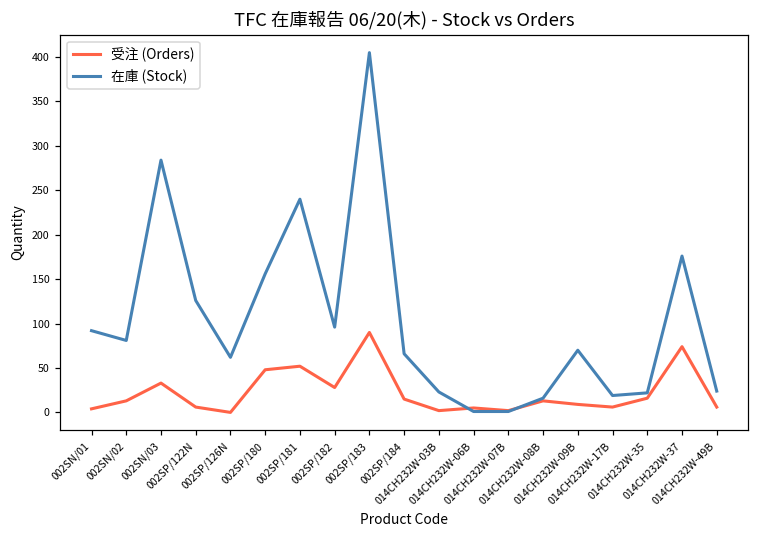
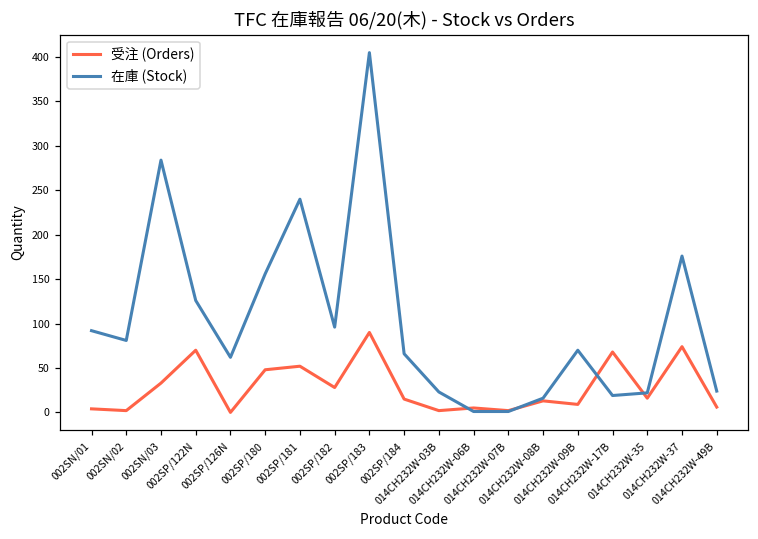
  {
    "受注 (Orders)": {
      "002SN/01": 0,
-     "002SN/02": 10,
+     "002SN/02": 0,
      "002SN/03": 30,
-     "002SP/122N": 10,
+     "002SP/122N": 70,
      "002SP/126N": 0,
      "002SP/180": 50,
      "002SP/181": 50,
      "002SP/182": 30,
      "002SP/183": 90,
      "002SP/184": 20,
      "014CH232W-03B": 0,
      "014CH232W-06B": 10,
      "014CH232W-09B": 10,
-     "014CH232W-17B": 10,
+     "014CH232W-17B": 70,
      "014CH232W-35": 20,
      "014CH232W-37": 70,
      "014CH232W-49B": 10
    },
    "在庫 (Stock)": {
      "002SN/01": 90,
      "002SN/02": 80,
      "002SN/03": 280,
      "002SP/122N": 130,
      "002SP/126N": 60,
      "002SP/180": 160,
      "002SP/181": 240,
      "002SP/182": 100,
      "002SP/183": 410,
      "002SP/184": 70,
      "014CH232W-03B": 20,
      "014CH232W-06B": 0,
      "014CH232W-09B": 70,
      "014CH232W-17B": 20,
      "014CH232W-35": 20,
      "014CH232W-37": 180,
      "014CH232W-49B": 20
    }
  }
